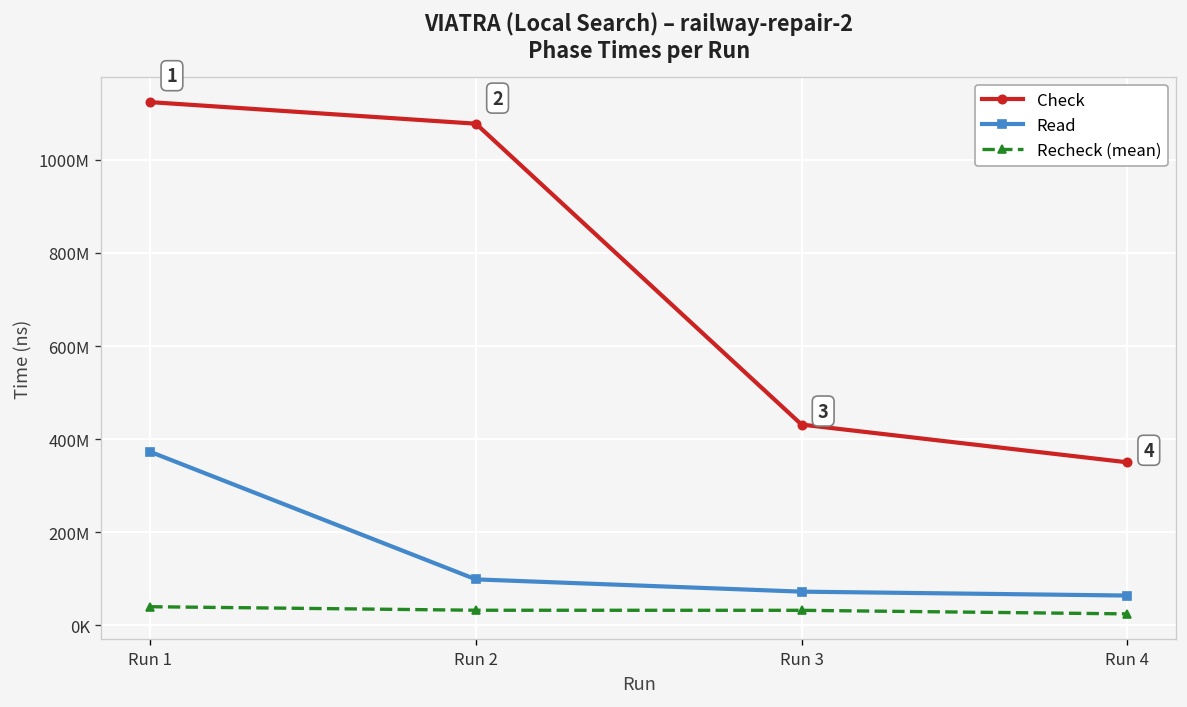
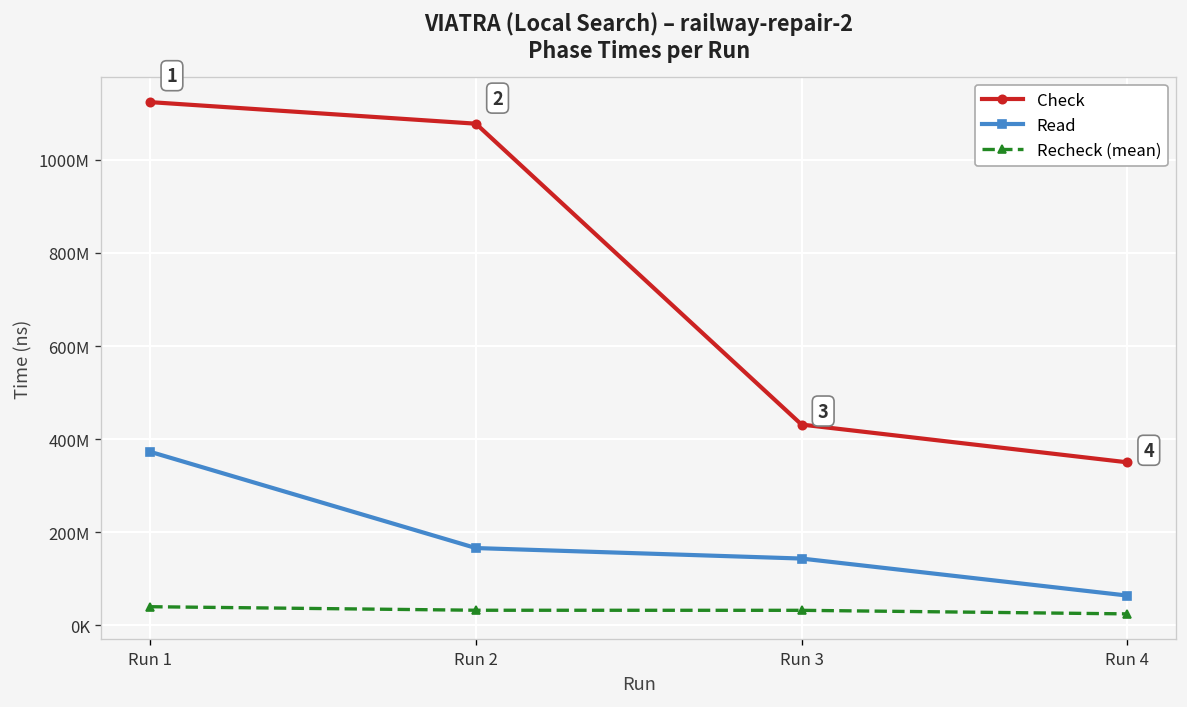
  {
    "Read": {
      "Run 1": 370000000,
-     "Run 2": 100000000,
-     "Run 3": 70000000,
+     "Run 2": 170000000,
+     "Run 3": 140000000,
      "Run 4": 60000000
    },
    "Recheck (mean)": {
      "Run 1": 40000000,
      "Run 2": 30000000,
      "Run 3": 30000000,
      "Run 4": 20000000
    }
  }
